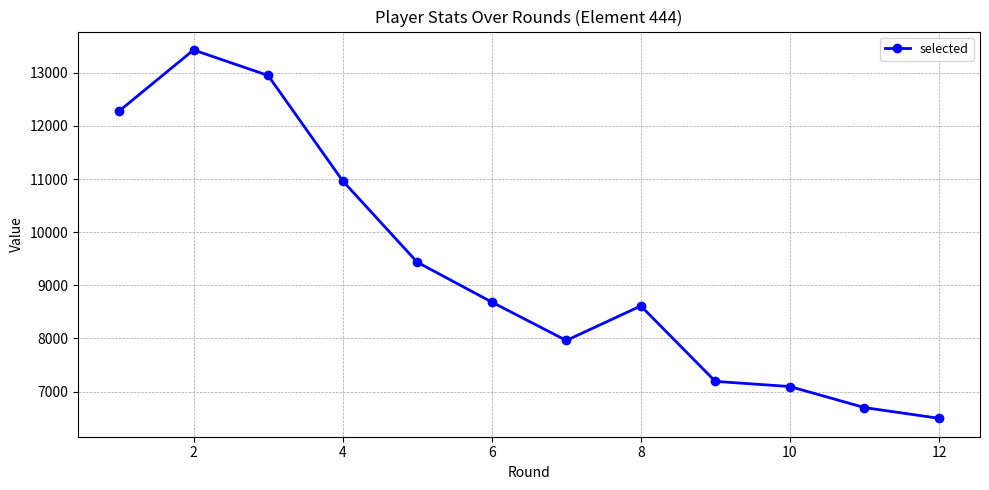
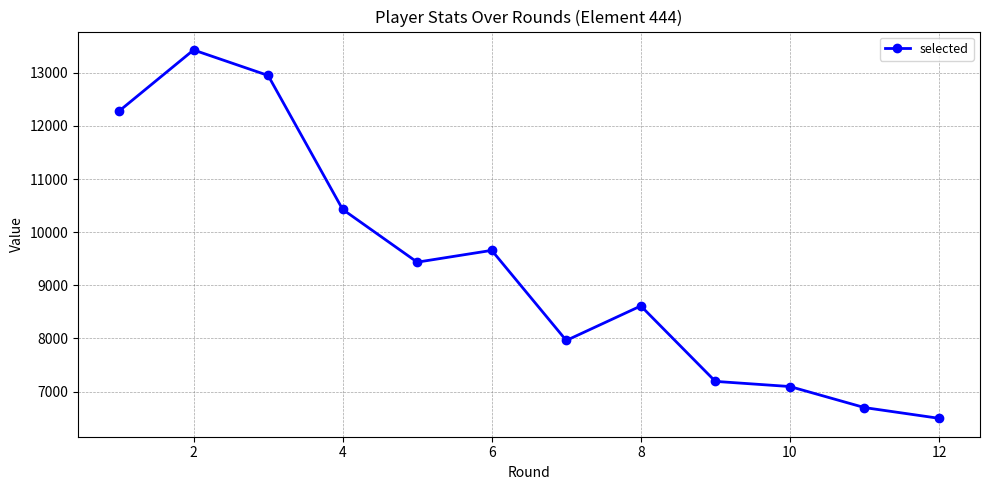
  {
    "2": 13400,
-   "4": 11000,
-   "6": 8700,
+   "4": 10400,
+   "6": 9700,
    "8": 8600,
    "10": 7100,
    "12": 6500
  }
